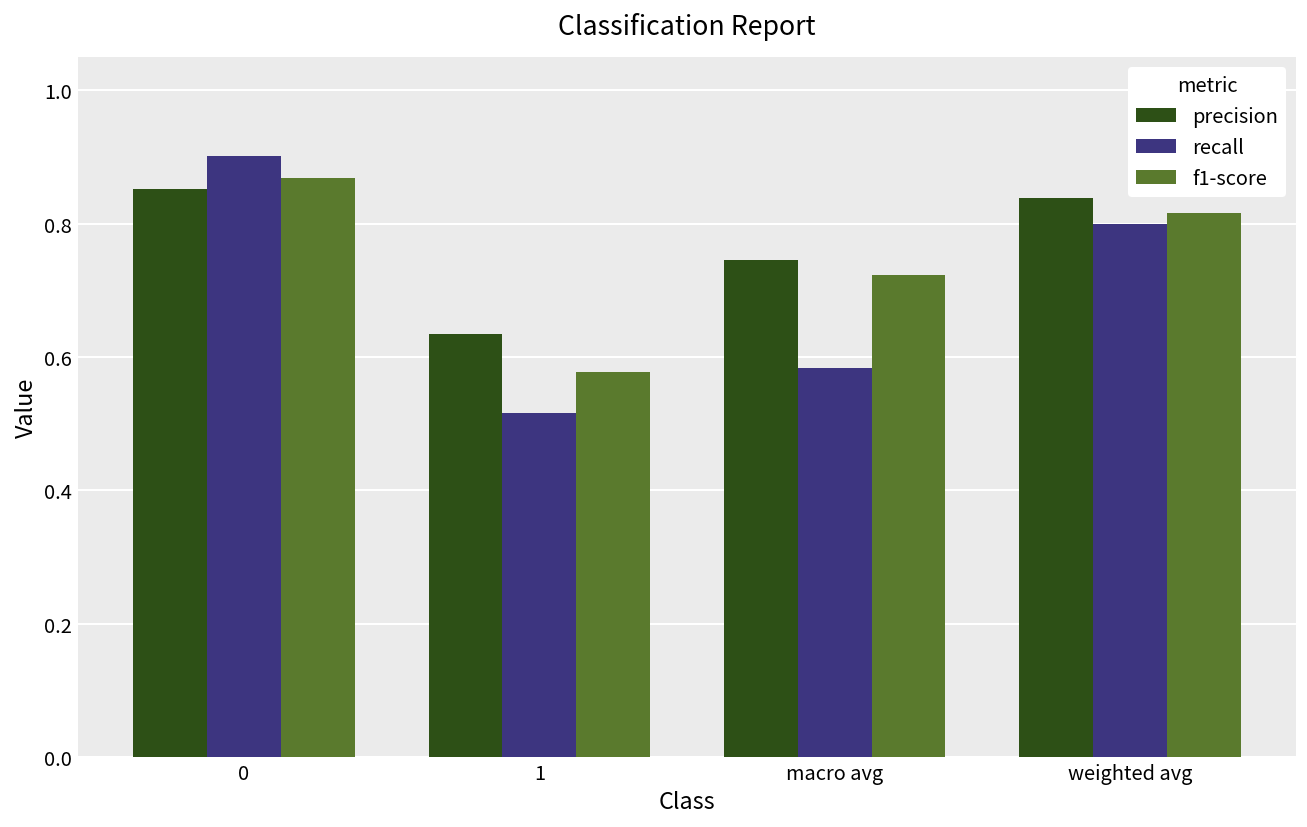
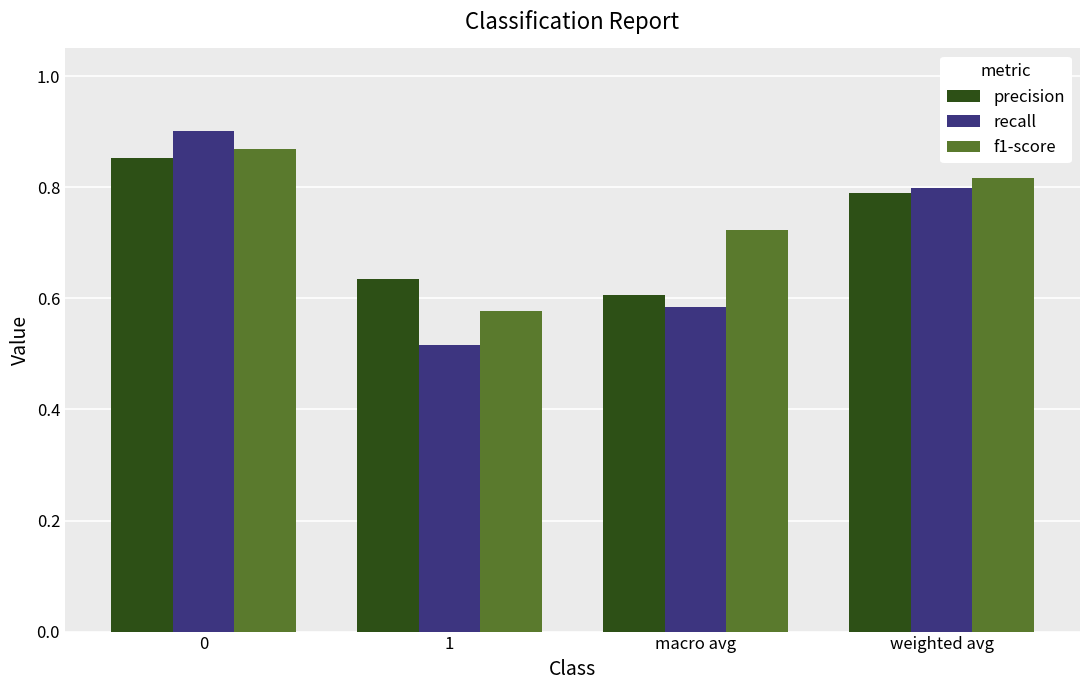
  {
    "precision": {
      "0": 0.85,
      "1": 0.63,
-     "macro avg": 0.75,
-     "weighted avg": 0.84
+     "macro avg": 0.61,
+     "weighted avg": 0.79
    },
    "recall": {
      "0": 0.90,
      "1": 0.52,
      "macro avg": 0.58,
      "weighted avg": 0.80
    },
    "f1-score": {
      "0": 0.87,
      "1": 0.58,
      "macro avg": 0.72,
      "weighted avg": 0.82
    }
  }
